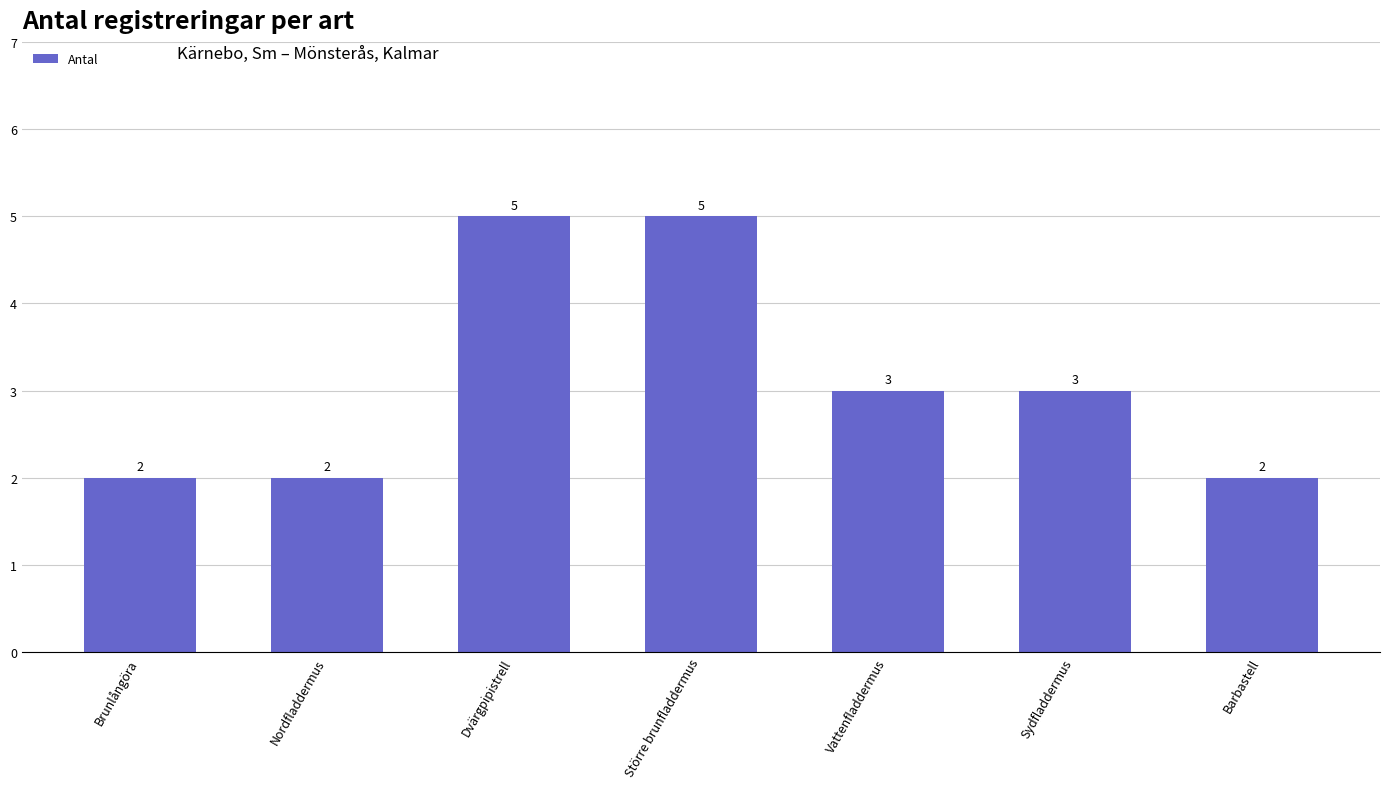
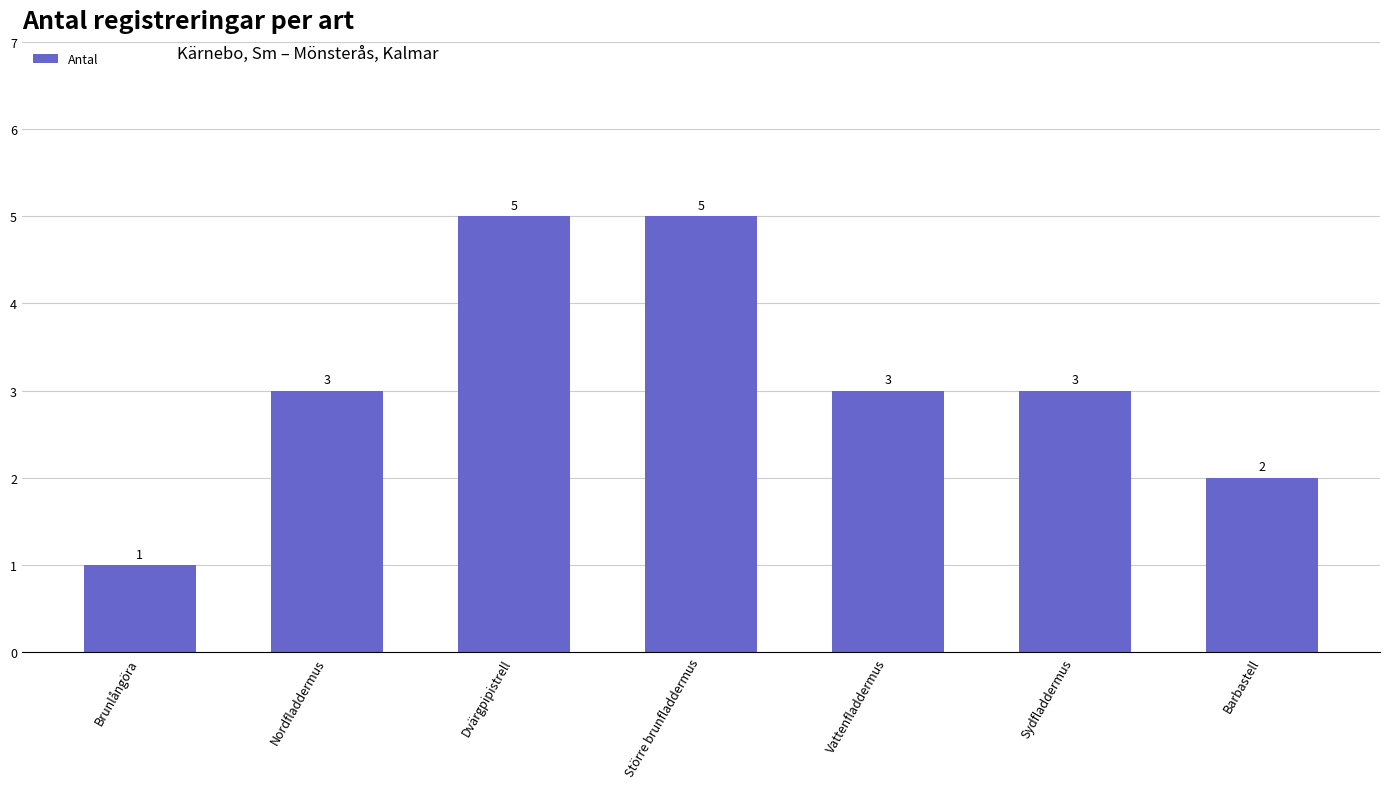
  {
-   "Brunlångöra": 2,
-   "Nordfladdermus": 2,
+   "Brunlångöra": 1,
+   "Nordfladdermus": 3,
    "Dvärgpipistrell": 5,
    "Större brunfladdermus": 5,
    "Vattenfladdermus": 3,
    "Sydfladdermus": 3,
    "Barbastell": 2
  }
